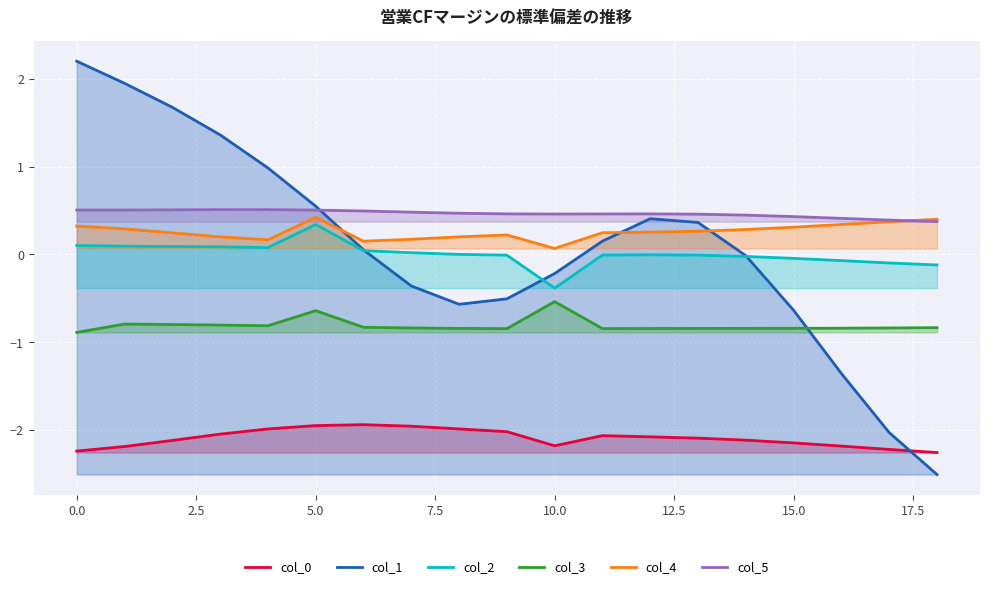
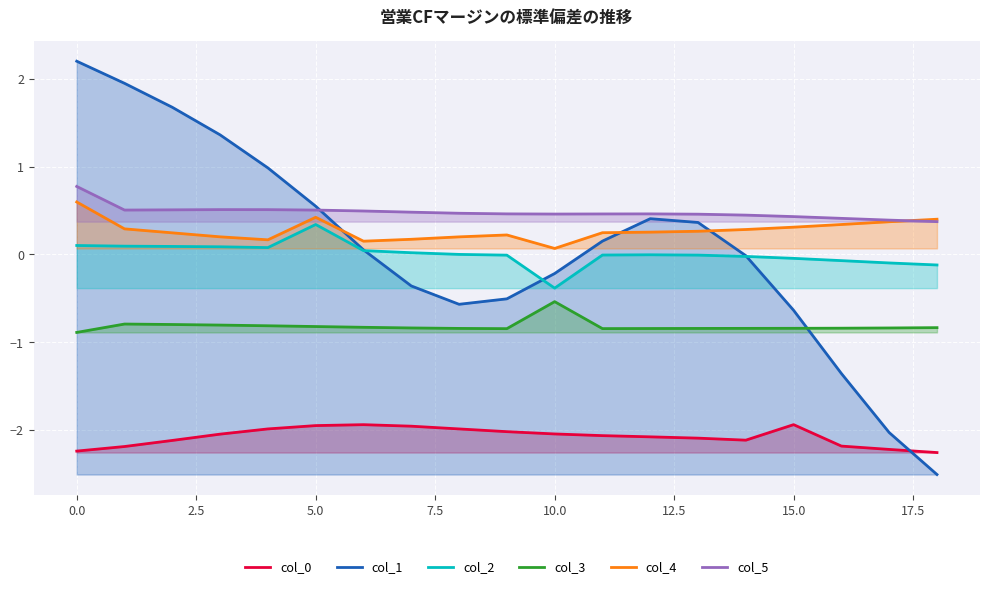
  {
    "col_0": {
      "0.0": -2.2,
      "5.0": -1.9,
-     "10.0": -2.2,
-     "15.0": -2.1
+     "10.0": -2.0,
+     "15.0": -1.9
    },
    "col_1": {
      "0.0": 2.2,
      "5.0": 0.5,
      "10.0": -0.2,
      "15.0": -0.6
    },
    "col_2": {
      "0.0": 0.1,
      "5.0": 0.3,
      "10.0": -0.4,
      "15.0": 0.0
    },
    "col_3": {
      "0.0": -0.9,
-     "5.0": -0.6,
+     "5.0": -0.8,
      "10.0": -0.5,
      "15.0": -0.8
    },
    "col_4": {
-     "0.0": 0.3,
+     "0.0": 0.6,
      "5.0": 0.4,
      "10.0": 0.1,
      "15.0": 0.3
    },
    "col_5": {
-     "0.0": 0.5,
+     "0.0": 0.8,
      "5.0": 0.5,
      "10.0": 0.5,
      "15.0": 0.4
    }
  }
